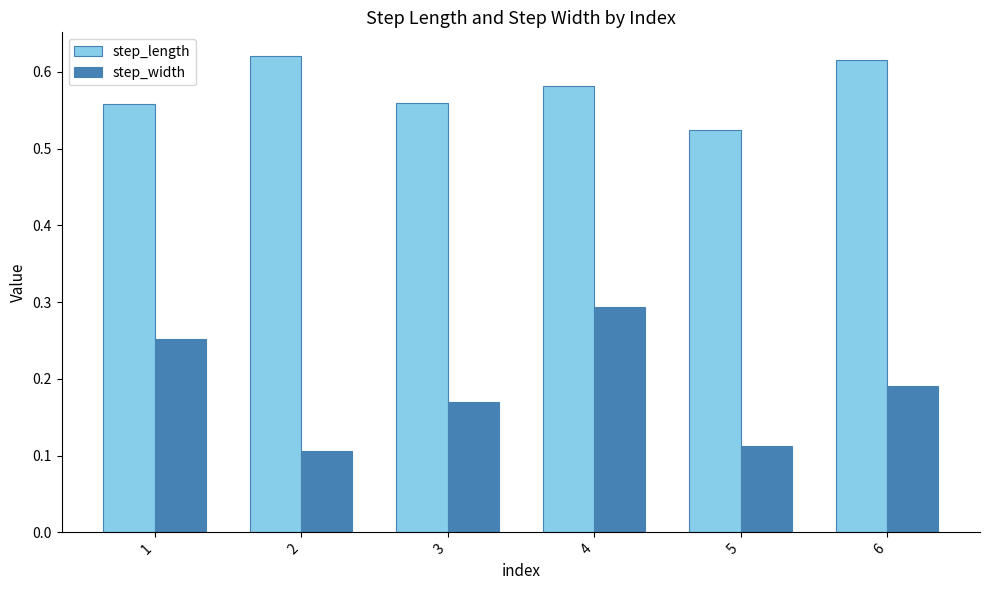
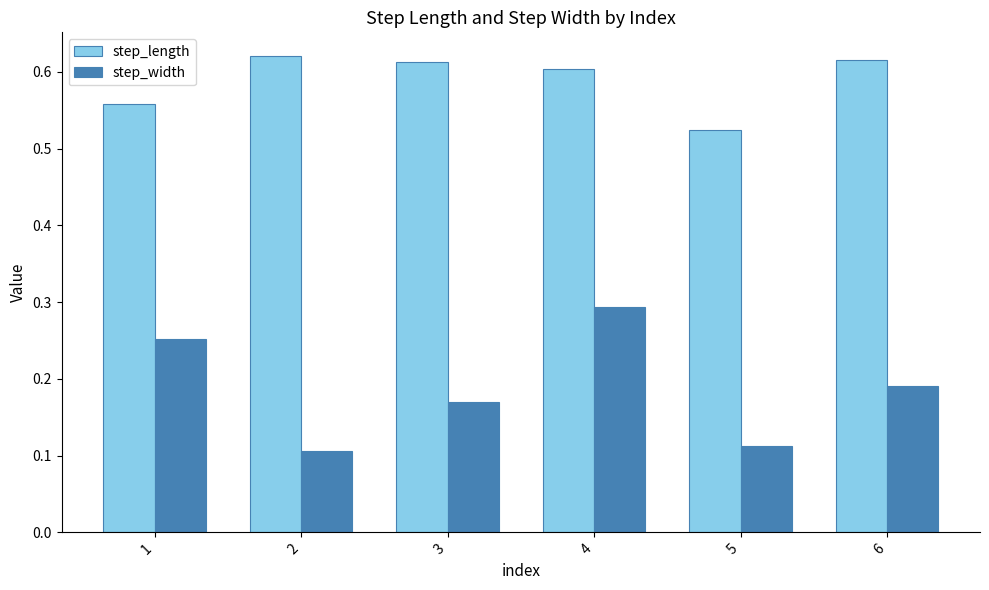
  {
    "step_length": {
      "1": 0.56,
      "2": 0.62,
-     "3": 0.56,
-     "4": 0.58,
+     "3": 0.61,
+     "4": 0.60,
      "5": 0.52,
      "6": 0.62
    },
    "step_width": {
      "1": 0.25,
      "2": 0.11,
      "3": 0.17,
      "4": 0.29,
      "5": 0.11,
      "6": 0.19
    }
  }
